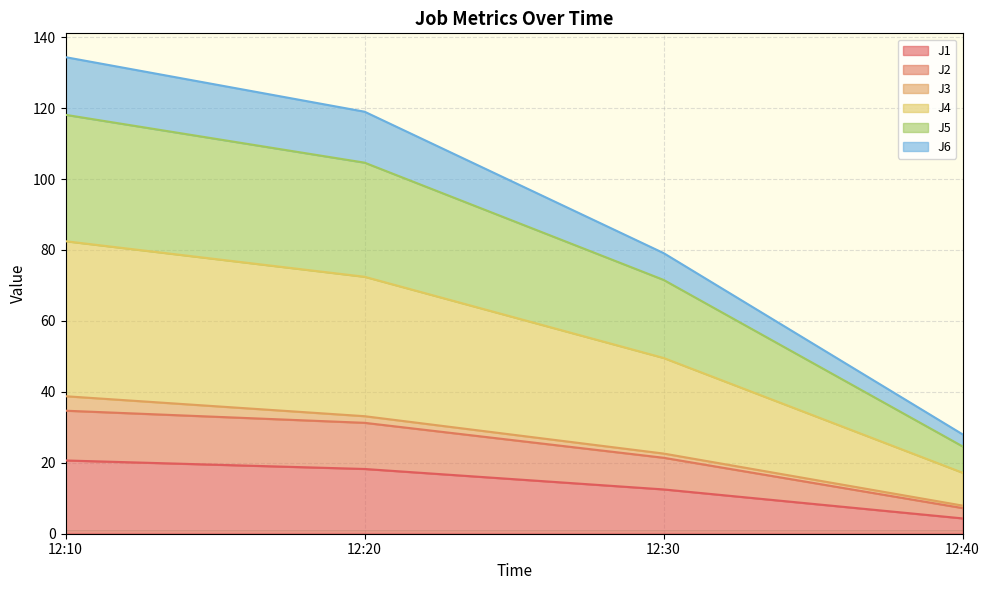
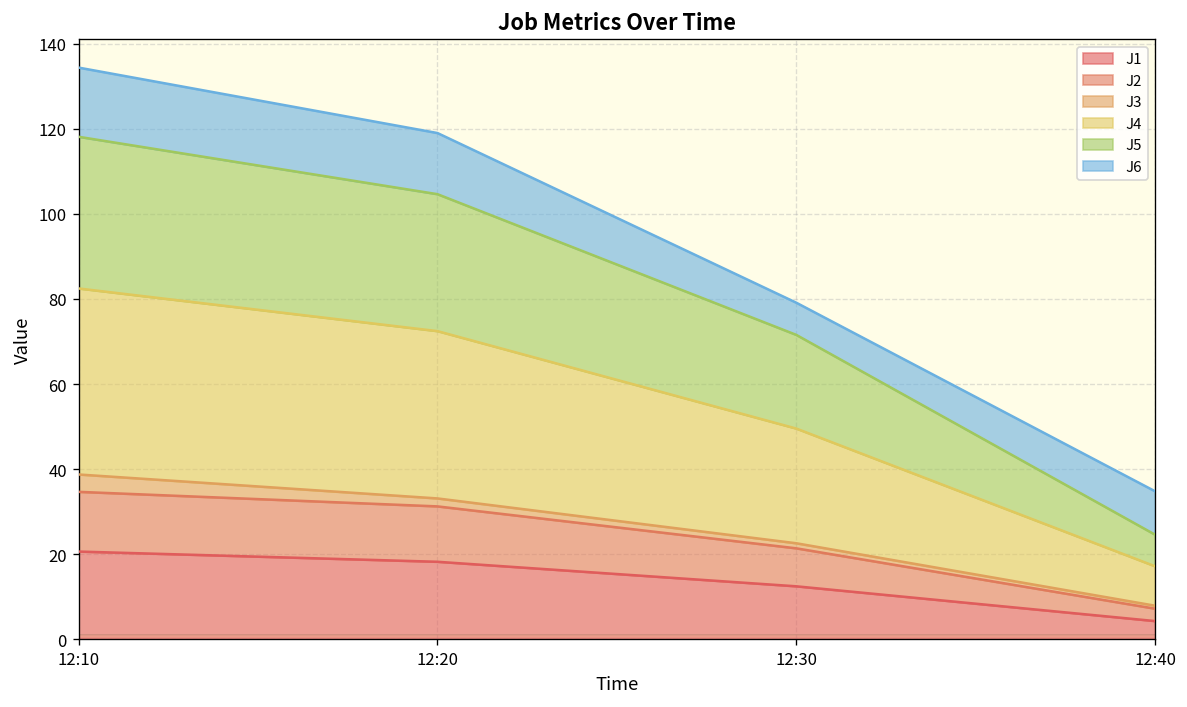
  {
    "J6": {
      "12:10": 16,
      "12:20": 14,
      "12:30": 8,
-     "12:40": 3
+     "12:40": 10
    }
  }
